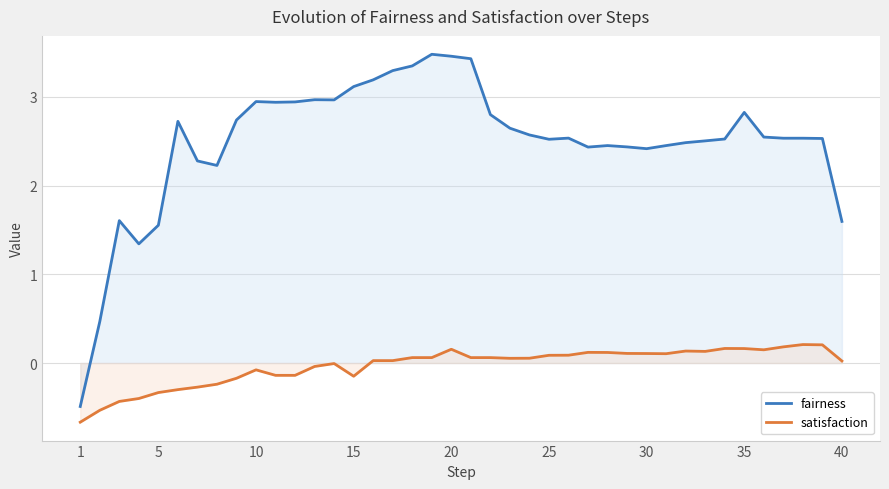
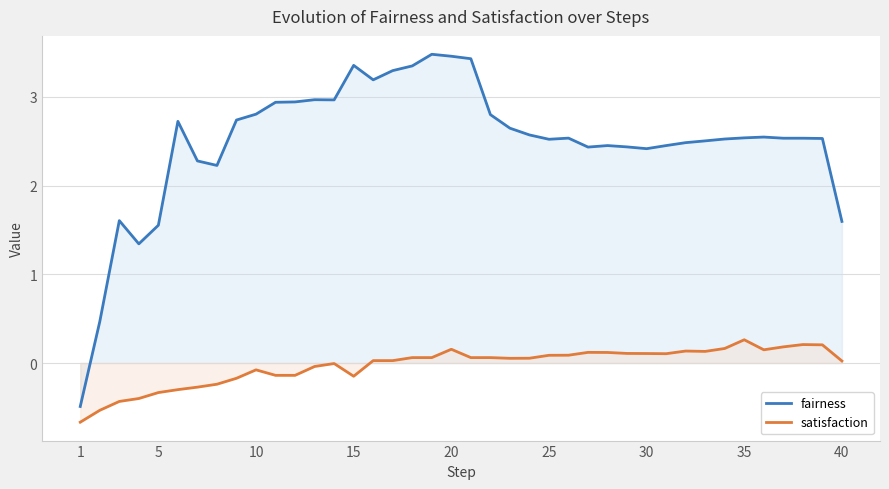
  {
    "fairness": {
      "1": -0.5,
-     "10": 2.9,
-     "15": 3.1,
-     "35": 2.8
+     "10": 2.8,
+     "15": 3.4,
+     "35": 2.5
    },
    "satisfaction": {
      "1": -0.7,
      "5": -0.3,
      "10": -0.1,
      "15": -0.1,
-     "35": 0.2
+     "35": 0.3
    }
  }
